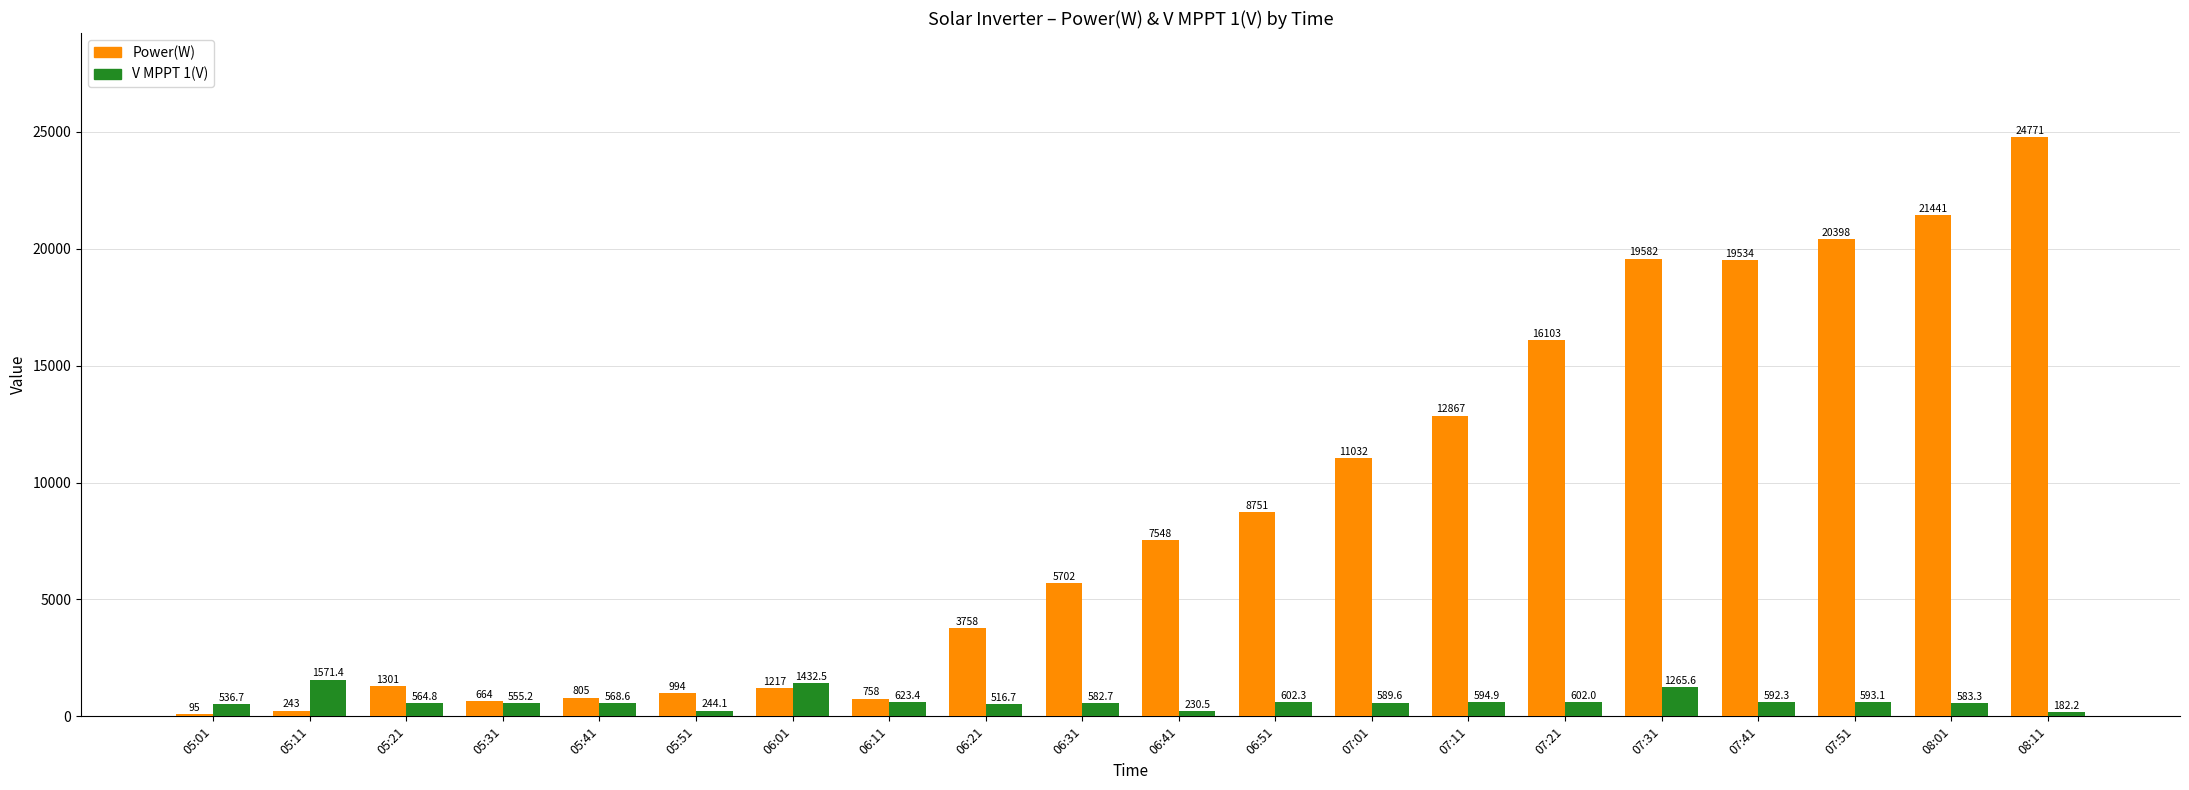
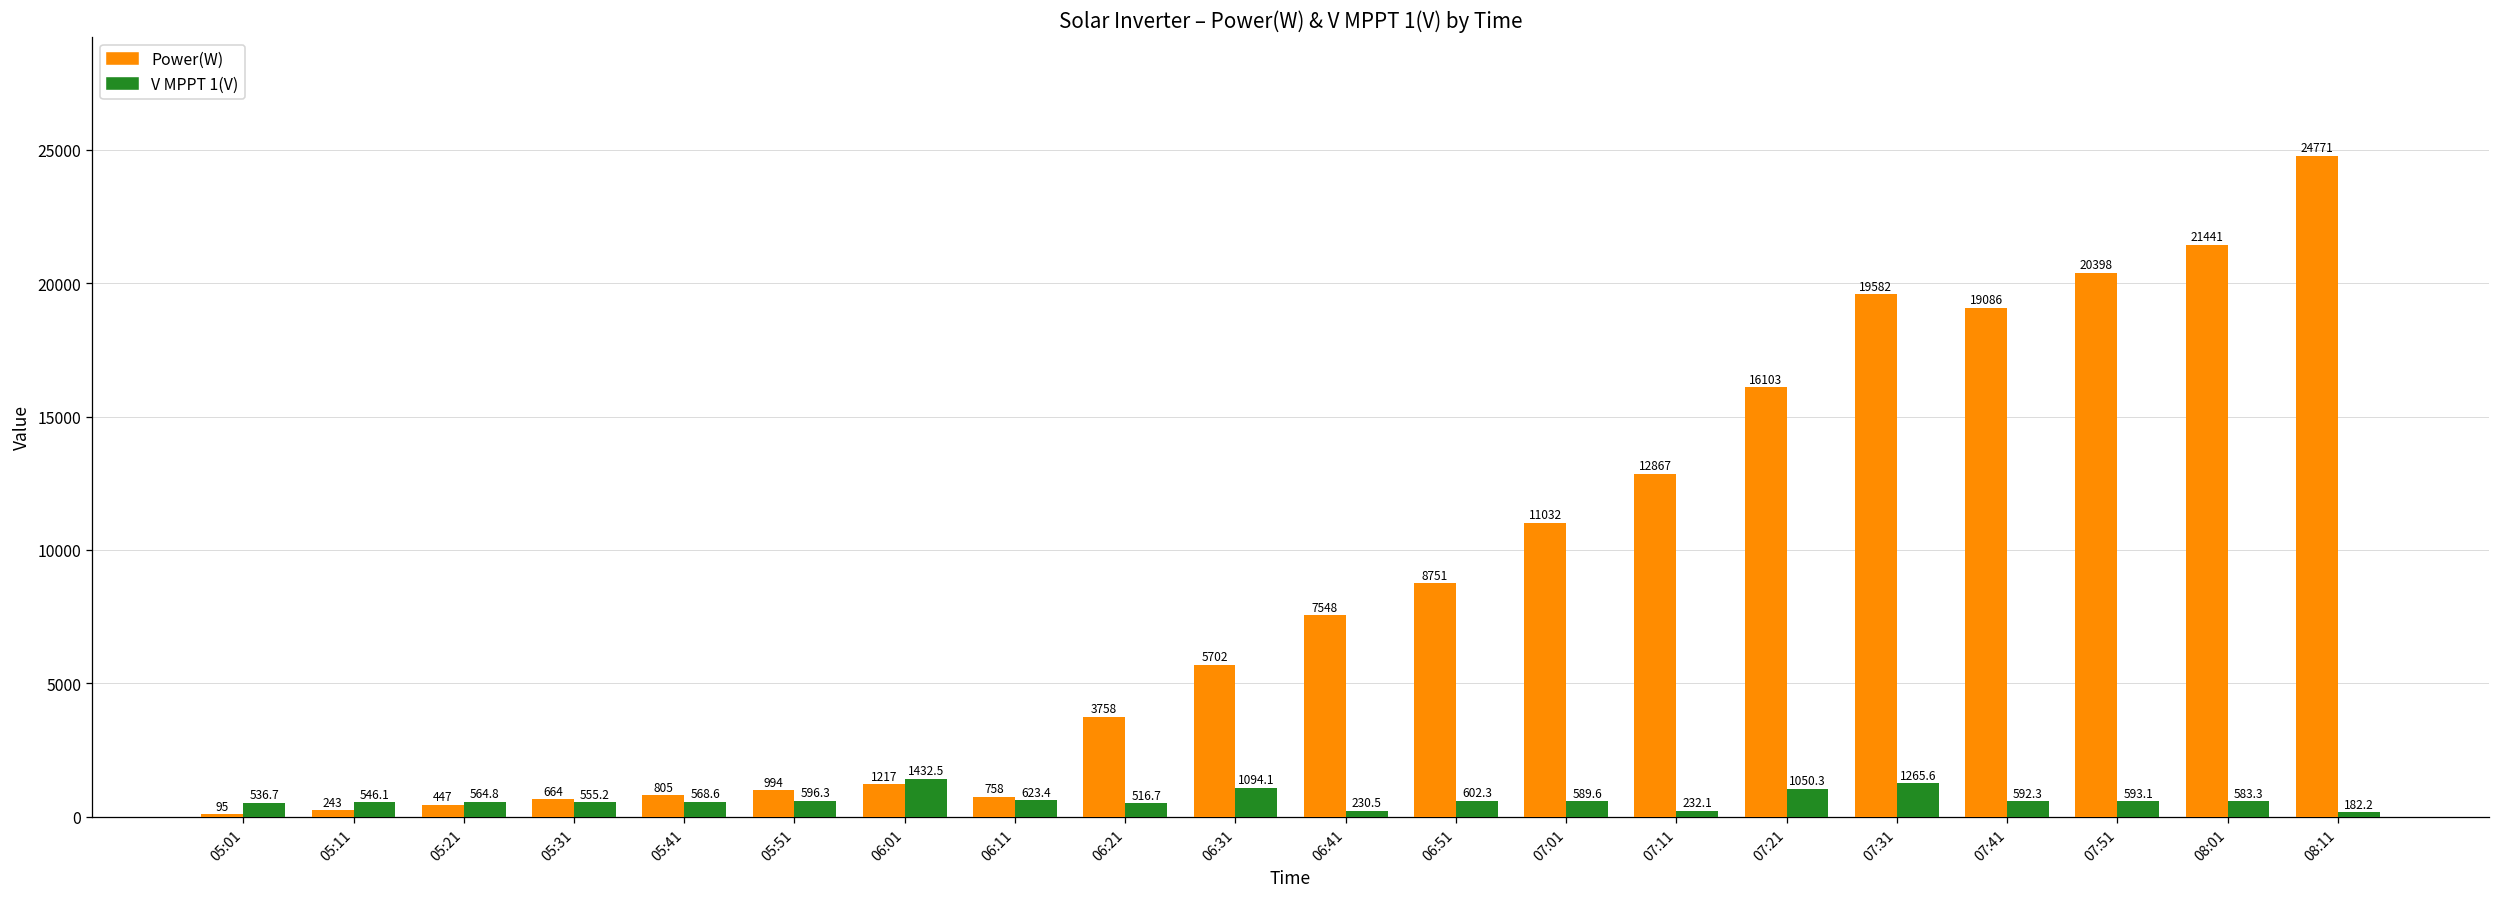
  {
    "Power(W)": {
      "05:01": 95,
      "05:11": 243,
-     "05:21": 1301,
+     "05:21": 447,
      "05:31": 664,
      "05:41": 805,
      "05:51": 994,
      "06:01": 1217,
      "06:11": 758,
      "06:21": 3758,
      "06:31": 5702,
      "06:41": 7548,
      "06:51": 8751,
      "07:01": 11032,
      "07:11": 12867,
      "07:21": 16103,
      "07:31": 19582,
-     "07:41": 19534,
+     "07:41": 19086,
      "07:51": 20398,
      "08:01": 21441,
      "08:11": 24771
    },
    "V MPPT 1(V)": {
      "05:01": 536.7,
-     "05:11": 1571.4,
+     "05:11": 546.1,
      "05:21": 564.8,
      "05:31": 555.2,
      "05:41": 568.6,
-     "05:51": 244.1,
+     "05:51": 596.3,
      "06:01": 1432.5,
      "06:11": 623.4,
      "06:21": 516.7,
-     "06:31": 582.7,
+     "06:31": 1094.1,
      "06:41": 230.5,
      "06:51": 602.3,
      "07:01": 589.6,
-     "07:11": 594.9,
-     "07:21": 602.0,
+     "07:11": 232.1,
+     "07:21": 1050.3,
      "07:31": 1265.6,
      "07:41": 592.3,
      "07:51": 593.1,
      "08:01": 583.3,
      "08:11": 182.2
    }
  }
